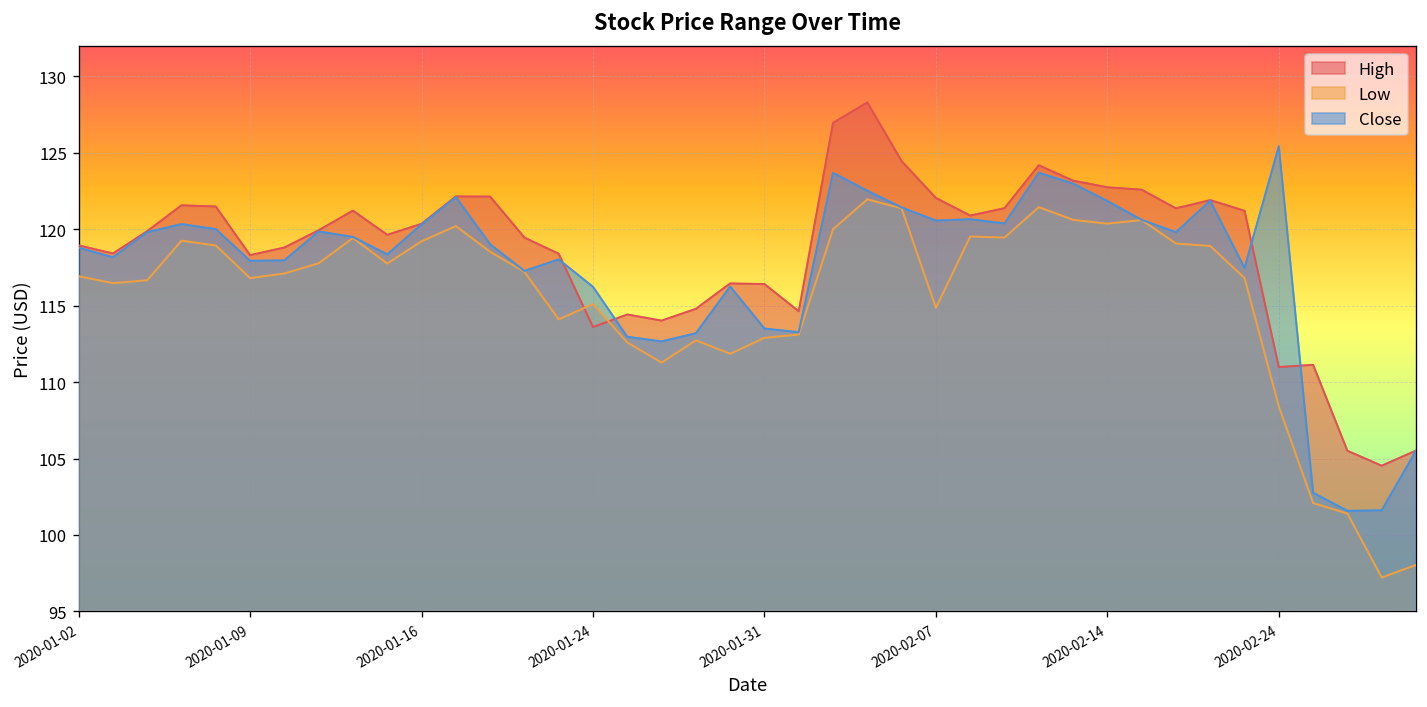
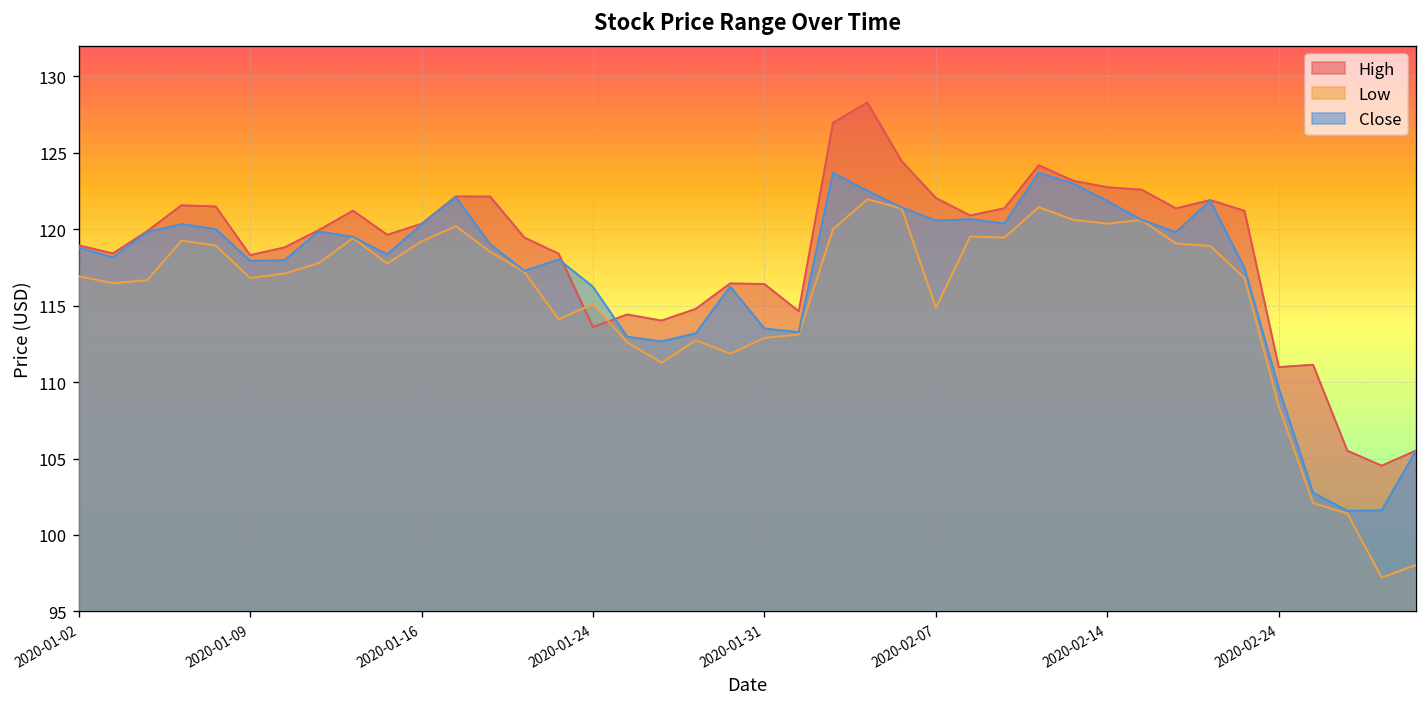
  {
    "High": {
      "2020-01-09": 118.3,
      "2020-01-24": 113.6,
      "2020-01-31": 116.4,
      "2020-02-07": 122.0,
      "2020-02-14": 122.7,
      "2020-02-24": 111.0
    },
    "Low": {
      "2020-01-02": 116.9,
      "2020-01-09": 116.8,
      "2020-01-16": 119.2,
      "2020-01-24": 115.1,
      "2020-01-31": 112.9,
      "2020-02-07": 114.9,
      "2020-02-14": 120.4,
      "2020-02-24": 108.4
    },
    "Close": {
      "2020-01-09": 117.9,
      "2020-01-24": 116.2,
      "2020-01-31": 113.5,
      "2020-02-07": 120.6,
      "2020-02-14": 121.8,
-     "2020-02-24": 125.4
+     "2020-02-24": 109.6
    }
  }
